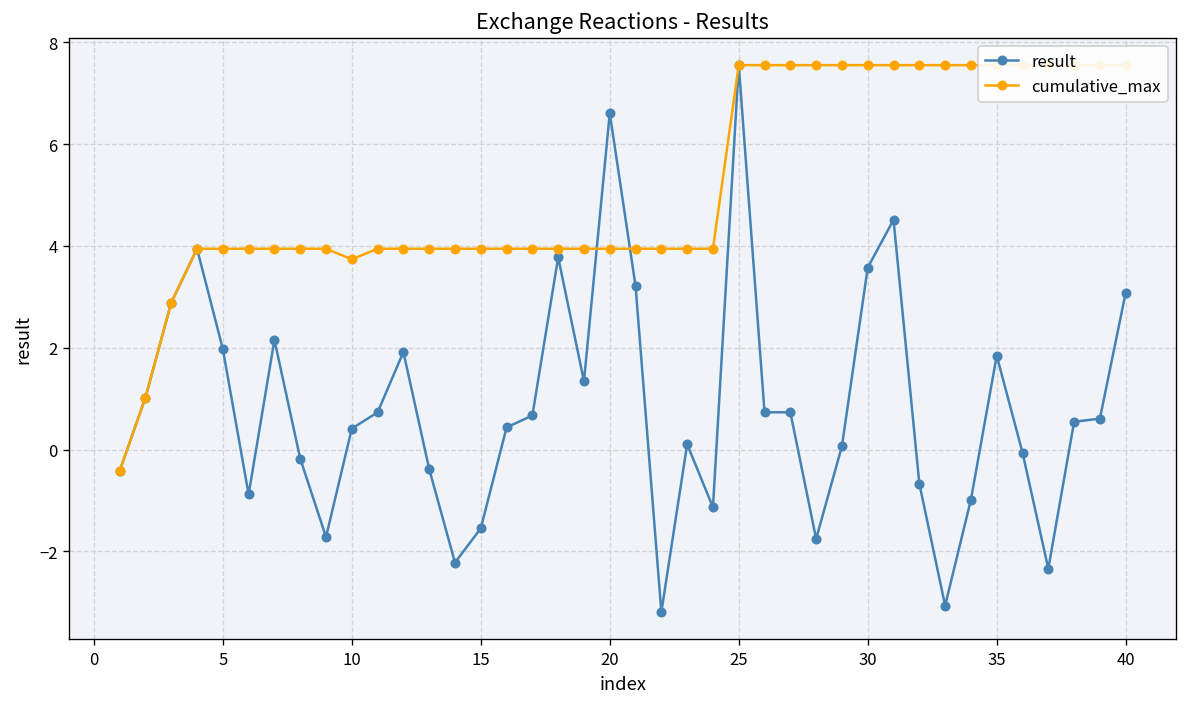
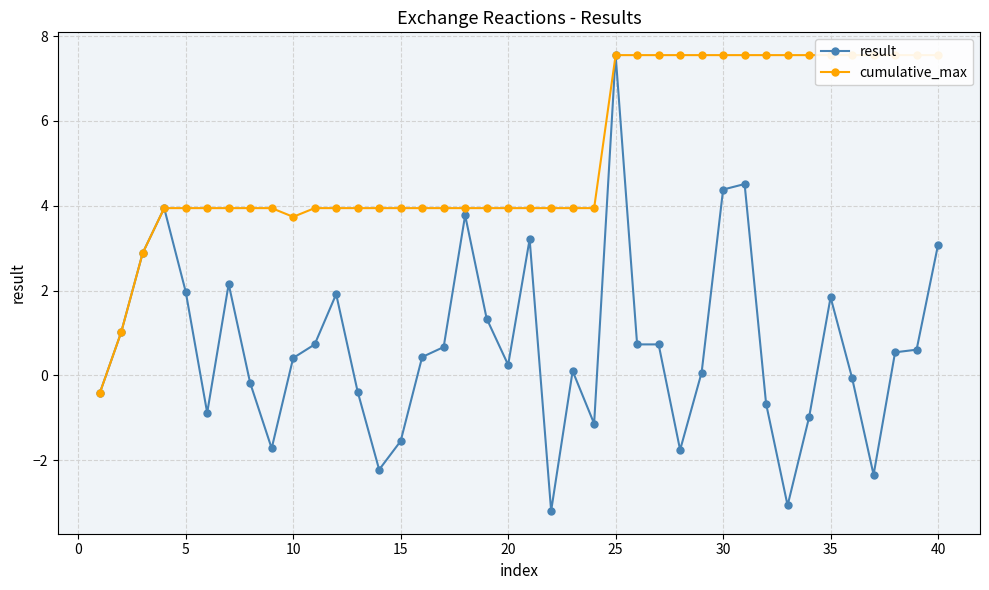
  {
    "result": {
      "5": 2.0,
      "10": 0.4,
      "15": -1.5,
-     "20": 6.6,
-     "30": 3.6,
+     "20": 0.2,
+     "30": 4.4,
      "35": 1.8,
      "40": 3.1
    },
    "cumulative_max": {
      "5": 3.9,
      "10": 3.7,
      "15": 3.9,
      "20": 3.9,
      "30": 7.6
    }
  }
